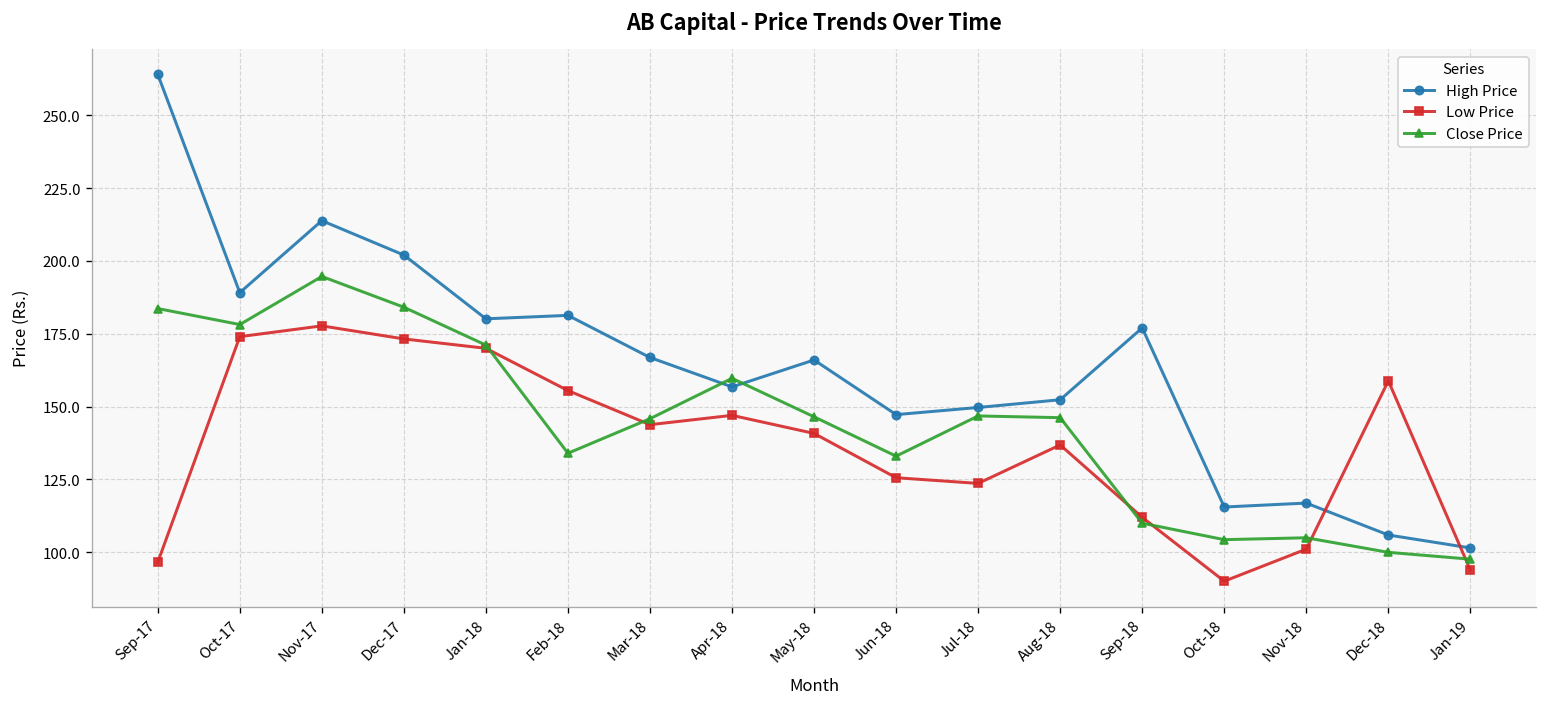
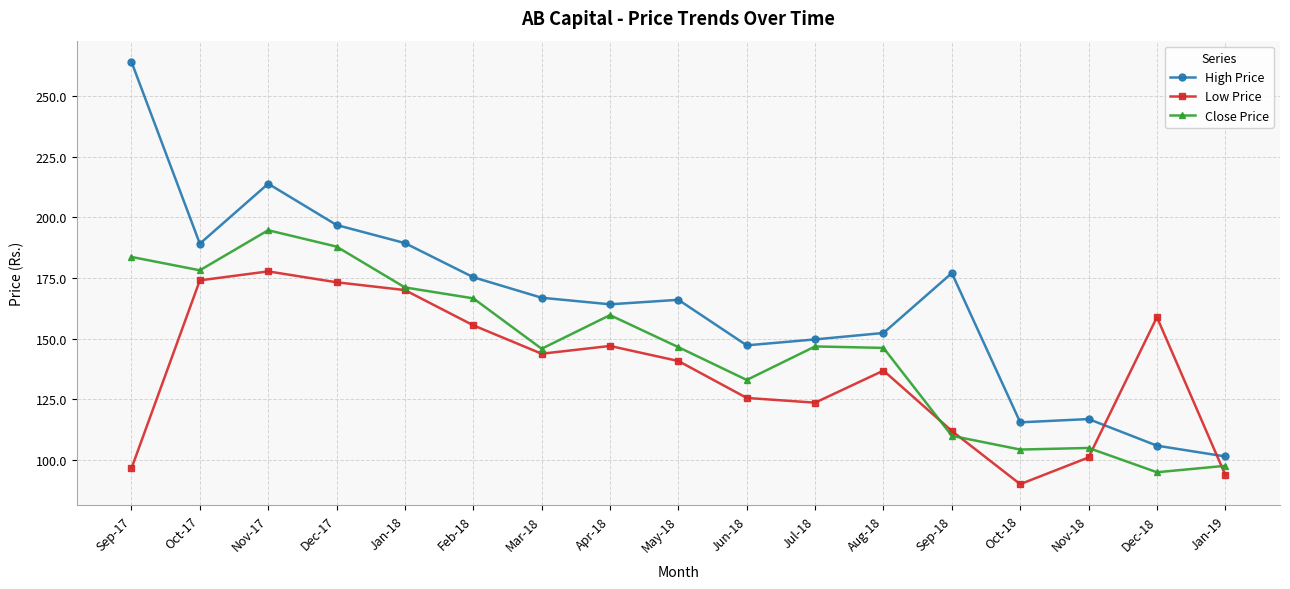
  {
    "High Price": {
      "Sep-17": 264,
      "Oct-17": 189,
      "Nov-17": 214,
-     "Dec-17": 202,
-     "Jan-18": 180,
-     "Feb-18": 181,
+     "Dec-17": 197,
+     "Jan-18": 189,
+     "Feb-18": 175,
      "Mar-18": 167,
-     "Apr-18": 157,
+     "Apr-18": 164,
      "May-18": 166,
      "Jun-18": 147,
      "Jul-18": 150,
      "Aug-18": 152,
      "Sep-18": 177,
      "Oct-18": 116,
      "Nov-18": 117,
      "Dec-18": 106,
      "Jan-19": 102
    },
    "Low Price": {
      "Sep-17": 97,
      "Oct-17": 174,
      "Nov-17": 178,
      "Dec-17": 173,
      "Jan-18": 170,
      "Feb-18": 156,
      "Mar-18": 144,
      "Apr-18": 147,
      "May-18": 141,
      "Jun-18": 126,
      "Jul-18": 124,
      "Aug-18": 137,
      "Sep-18": 112,
      "Oct-18": 90,
      "Nov-18": 101,
      "Dec-18": 159,
      "Jan-19": 94
    },
    "Close Price": {
      "Sep-17": 184,
      "Oct-17": 178,
      "Nov-17": 195,
-     "Dec-17": 184,
+     "Dec-17": 188,
      "Jan-18": 171,
-     "Feb-18": 134,
+     "Feb-18": 167,
      "Mar-18": 146,
      "Apr-18": 160,
      "May-18": 147,
      "Jun-18": 133,
      "Jul-18": 147,
      "Aug-18": 146,
      "Sep-18": 110,
      "Oct-18": 104,
      "Nov-18": 105,
-     "Dec-18": 100,
+     "Dec-18": 95,
      "Jan-19": 98
    }
  }
